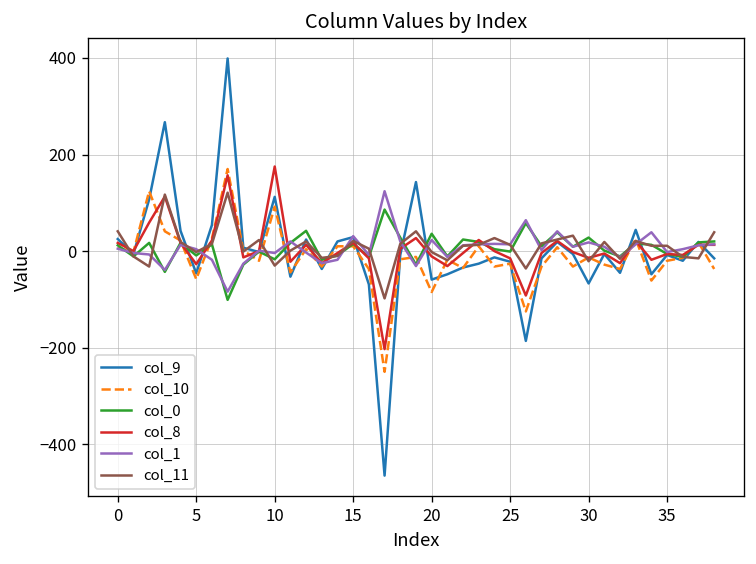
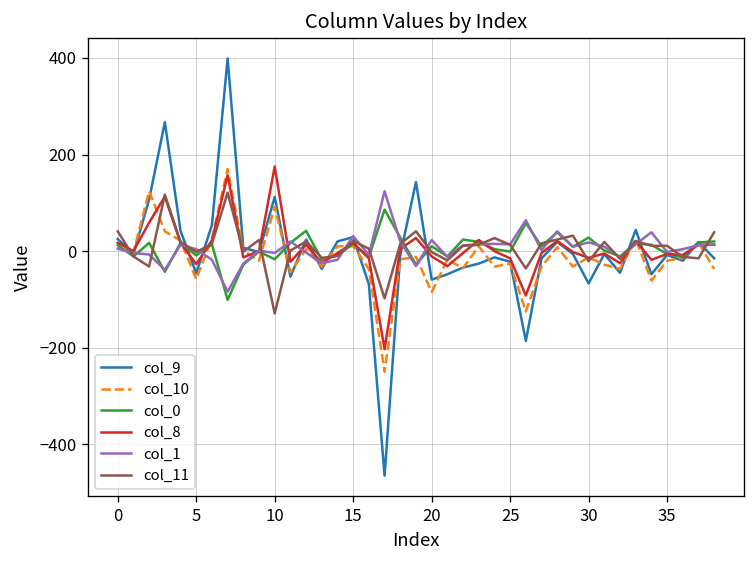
  {
    "col_9": {
      "0": 30,
      "5": -50,
      "10": 110,
      "20": -60,
      "30": -70
    },
    "col_10": {
      "5": -60,
      "10": 90,
      "20": -80,
      "35": -20
    },
    "col_0": {
      "5": -10,
      "10": -20,
-     "20": 40,
+     "20": 10,
      "25": 0,
      "30": 30
    },
    "col_8": {
      "5": -30,
      "10": 180,
      "20": -10,
      "25": -20
    },
    "col_1": {
      "10": 0,
      "20": 20,
      "30": 20
    },
    "col_11": {
      "0": 40,
-     "10": -30,
+     "10": -130,
      "20": 0,
      "30": -20,
      "35": 10
    }
  }
